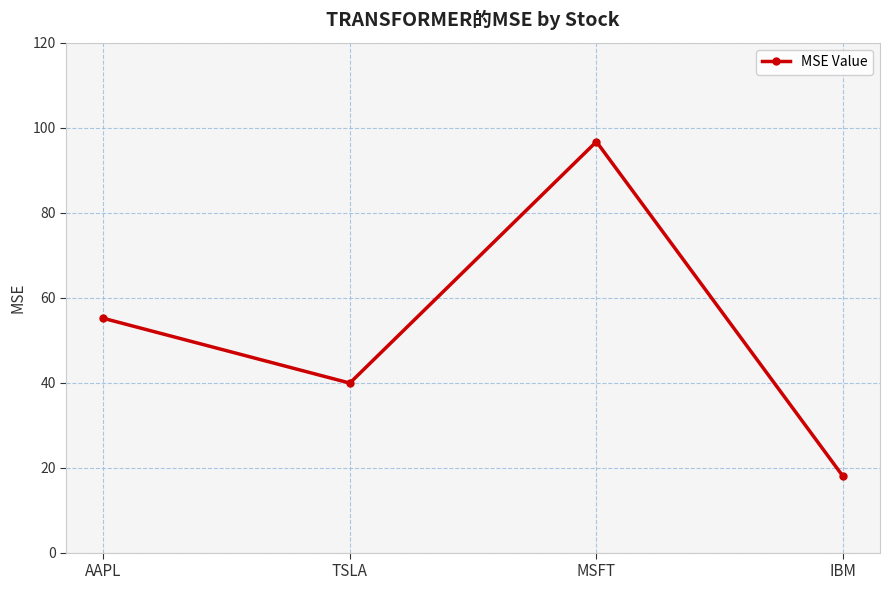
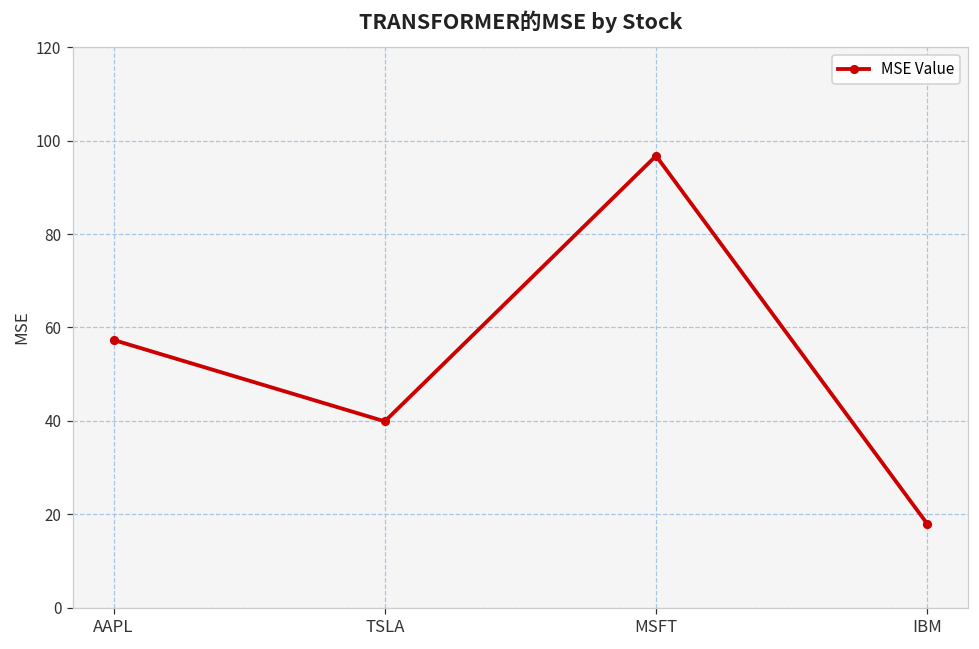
  {
-   "AAPL": 55,
+   "AAPL": 57,
    "TSLA": 40,
    "MSFT": 97,
    "IBM": 18
  }
